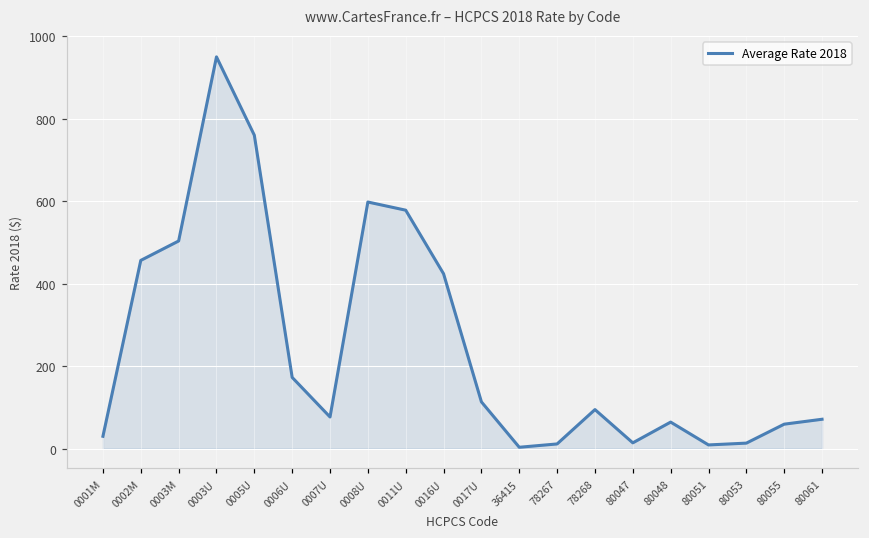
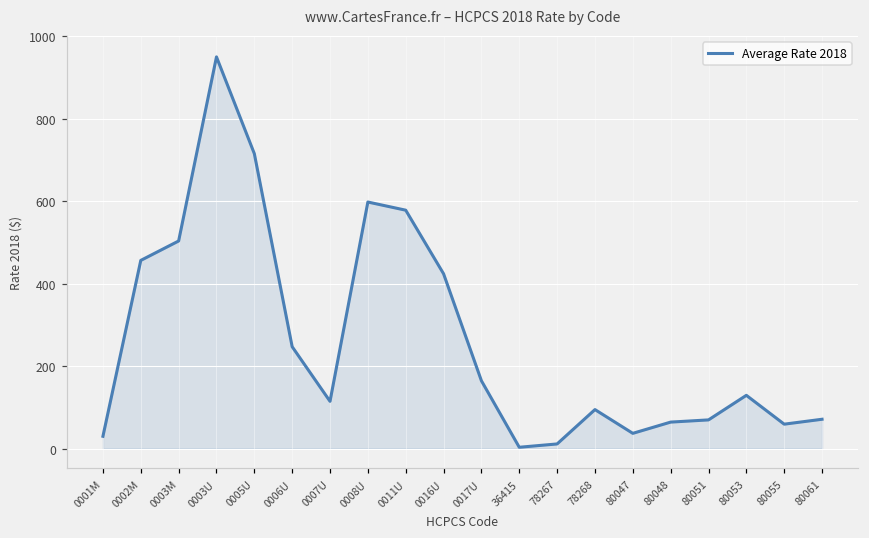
  {
    "0001M": 30,
    "0002M": 460,
    "0003M": 500,
    "0003U": 950,
-   "0005U": 760,
-   "0006U": 170,
-   "0007U": 80,
+   "0005U": 720,
+   "0006U": 250,
+   "0007U": 110,
    "0008U": 600,
    "0011U": 580,
    "0016U": 420,
-   "0017U": 110,
+   "0017U": 160,
    "36415": 0,
    "78267": 10,
    "78268": 90,
-   "80047": 10,
+   "80047": 40,
    "80048": 60,
-   "80051": 10,
-   "80053": 10,
+   "80051": 70,
+   "80053": 130,
    "80055": 60,
    "80061": 70
  }
